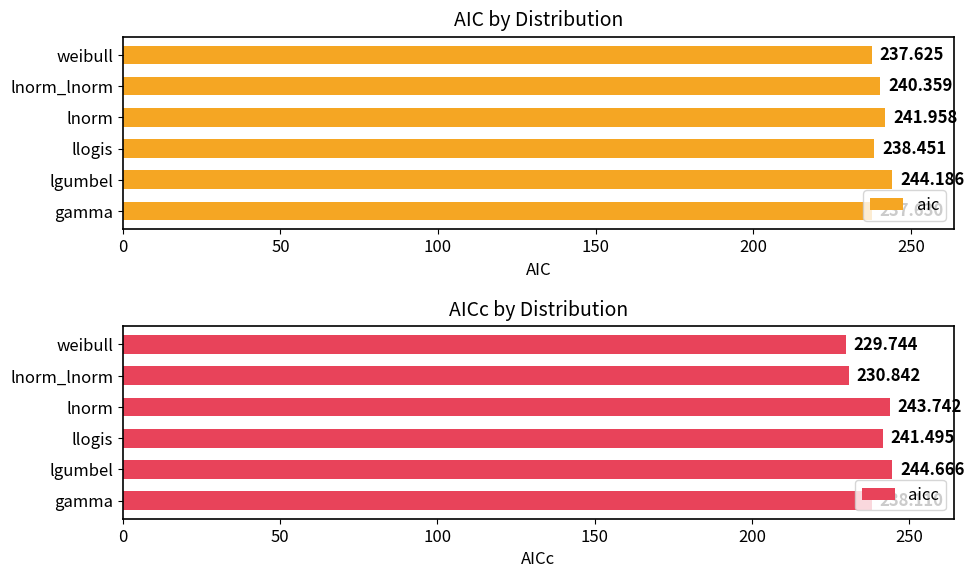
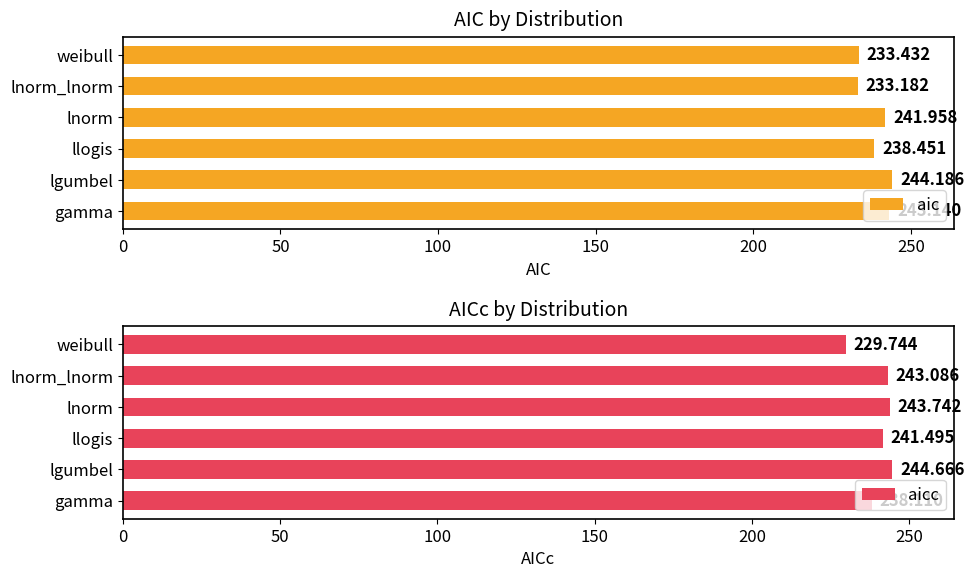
  {
    "AIC by Distribution": {
-     "weibull": 237.625,
-     "lnorm_lnorm": 240.359,
+     "weibull": 233.432,
+     "lnorm_lnorm": 233.182,
      "lnorm": 241.958,
      "llogis": 238.451,
      "lgumbel": 244.186,
-     "gamma": 237.630
+     "gamma": 243.140
    },
    "AICc by Distribution": {
      "weibull": 229.744,
-     "lnorm_lnorm": 230.842,
+     "lnorm_lnorm": 243.086,
      "lnorm": 243.742,
      "llogis": 241.495,
      "lgumbel": 244.666
    }
  }
